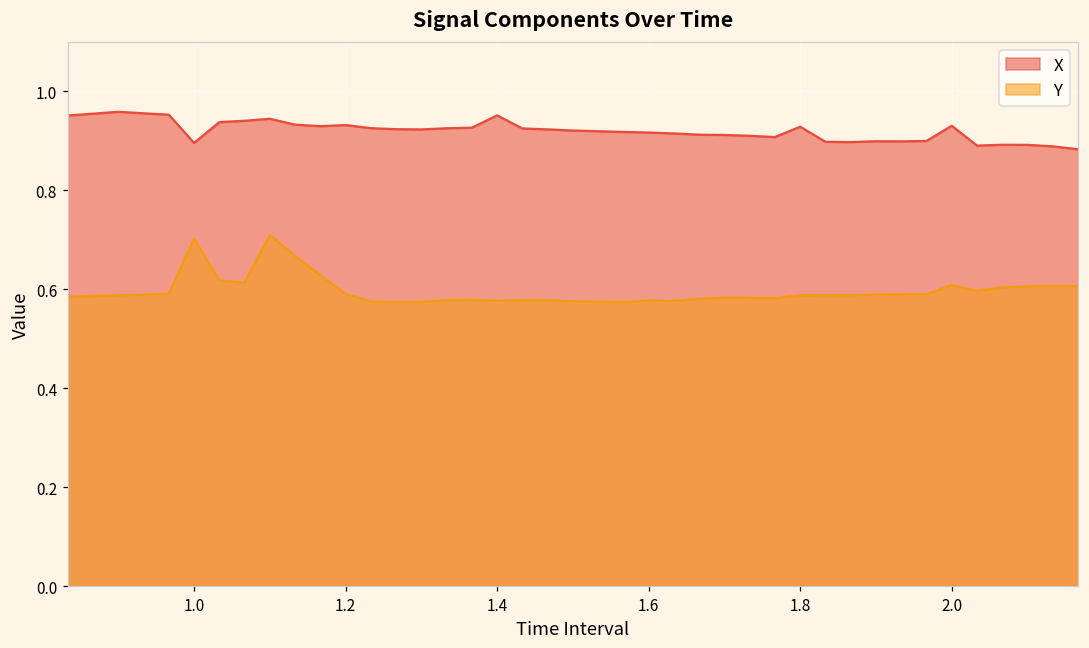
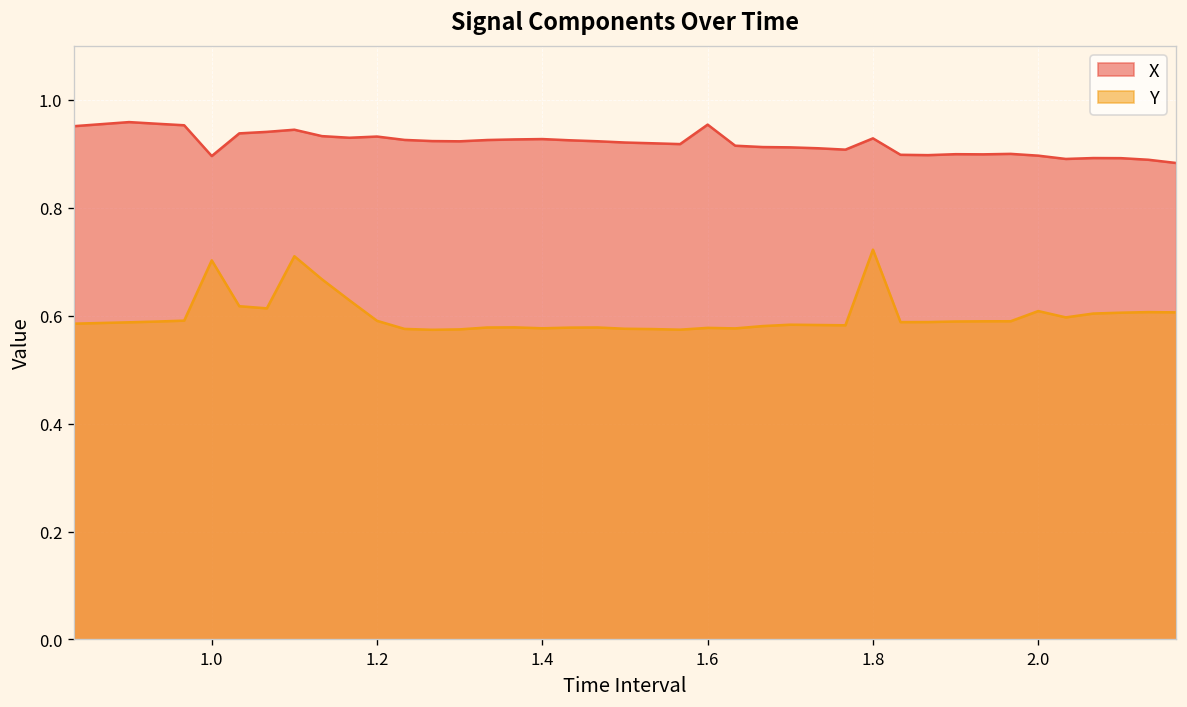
  {
    "X": {
      "1.0": 0.90,
      "1.2": 0.93,
-     "1.4": 0.95,
-     "1.6": 0.92,
+     "1.4": 0.93,
+     "1.6": 0.95,
      "1.8": 0.93,
-     "2.0": 0.93
+     "2.0": 0.90
    },
    "Y": {
      "1.0": 0.70,
      "1.2": 0.59,
      "1.4": 0.58,
      "1.6": 0.58,
-     "1.8": 0.59,
+     "1.8": 0.72,
      "2.0": 0.61
    }
  }
